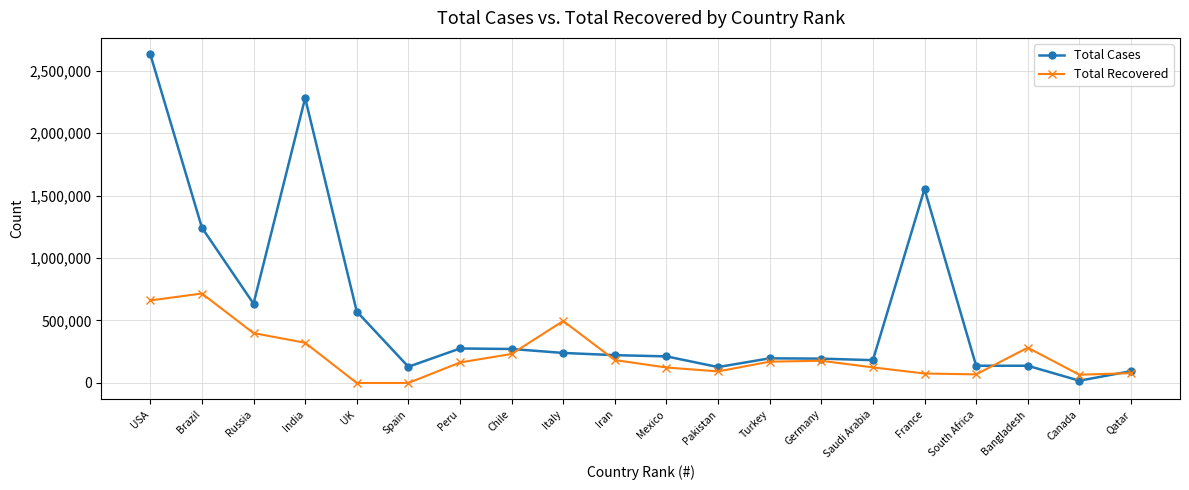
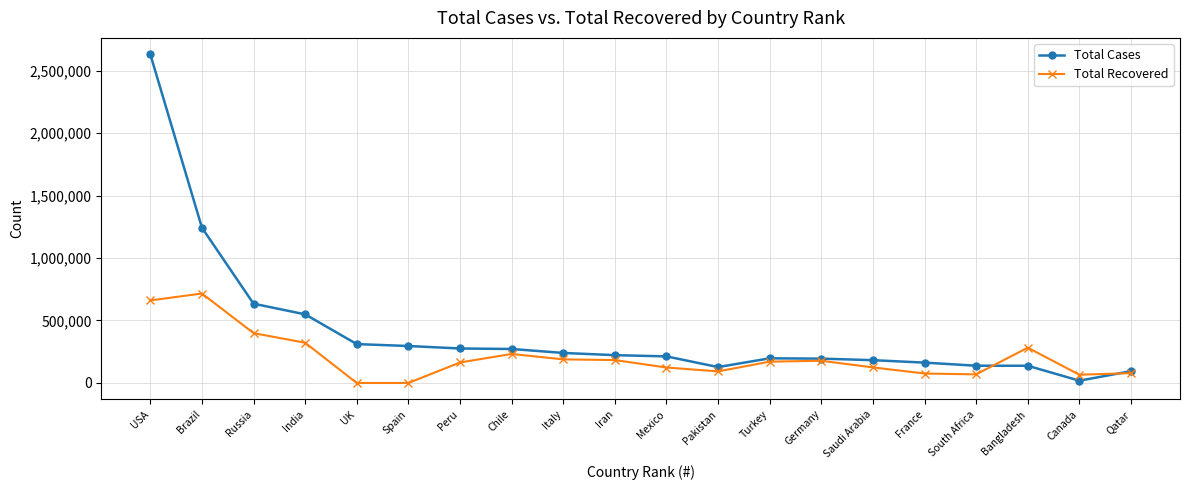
  {
    "Total Cases": {
      "USA": "2,630,000",
      "Brazil": "1,240,000",
      "Russia": "630,000",
-     "India": "2,280,000",
-     "UK": "570,000",
-     "Spain": "130,000",
+     "India": "550,000",
+     "UK": "310,000",
+     "Spain": "300,000",
      "Peru": "280,000",
      "Chile": "270,000",
      "Italy": "240,000",
      "Iran": "220,000",
      "Mexico": "210,000",
      "Pakistan": "130,000",
      "Turkey": "200,000",
      "Saudi Arabia": "180,000",
-     "France": "1,550,000",
+     "France": "160,000",
      "South Africa": "140,000",
      "Bangladesh": "140,000",
      "Canada": "20,000"
    },
    "Total Recovered": {
      "USA": "660,000",
      "Brazil": "720,000",
      "Russia": "400,000",
      "India": "320,000",
      "UK": "0",
      "Spain": "0",
      "Peru": "160,000",
      "Chile": "230,000",
-     "Italy": "500,000",
+     "Italy": "190,000",
      "Iran": "180,000",
      "Mexico": "120,000",
      "Pakistan": "90,000",
      "Turkey": "170,000",
      "Saudi Arabia": "120,000",
      "France": "80,000",
      "South Africa": "70,000",
      "Bangladesh": "280,000",
      "Canada": "70,000"
    }
  }
